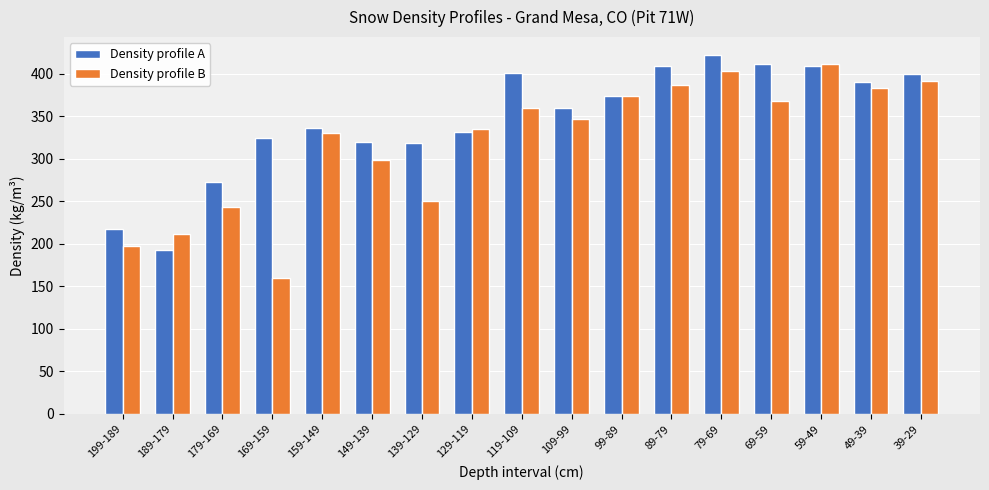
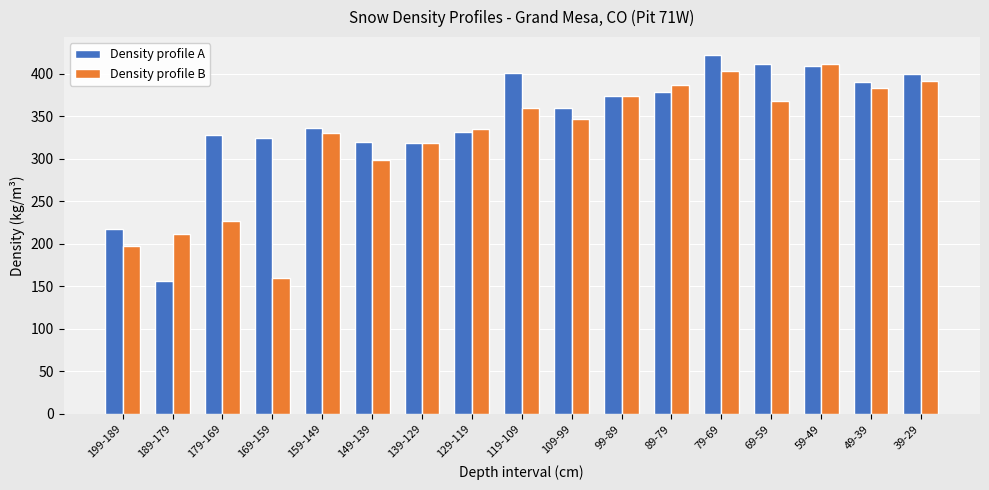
  {
    "Density profile A": {
      "199-189": 220,
-     "189-179": 190,
-     "179-169": 270,
+     "189-179": 160,
+     "179-169": 330,
      "169-159": 330,
      "159-149": 340,
      "149-139": 320,
      "139-129": 320,
      "129-119": 330,
      "119-109": 400,
      "109-99": 360,
      "99-89": 370,
-     "89-79": 410,
+     "89-79": 380,
      "79-69": 420,
      "69-59": 410,
      "59-49": 410,
      "49-39": 390,
      "39-29": 400
    },
    "Density profile B": {
      "199-189": 200,
      "189-179": 210,
-     "179-169": 240,
+     "179-169": 230,
      "169-159": 160,
      "159-149": 330,
      "149-139": 300,
-     "139-129": 250,
+     "139-129": 320,
      "129-119": 340,
      "119-109": 360,
      "109-99": 350,
      "99-89": 370,
      "89-79": 390,
      "79-69": 400,
      "69-59": 370,
      "59-49": 410,
      "49-39": 380,
      "39-29": 390
    }
  }
